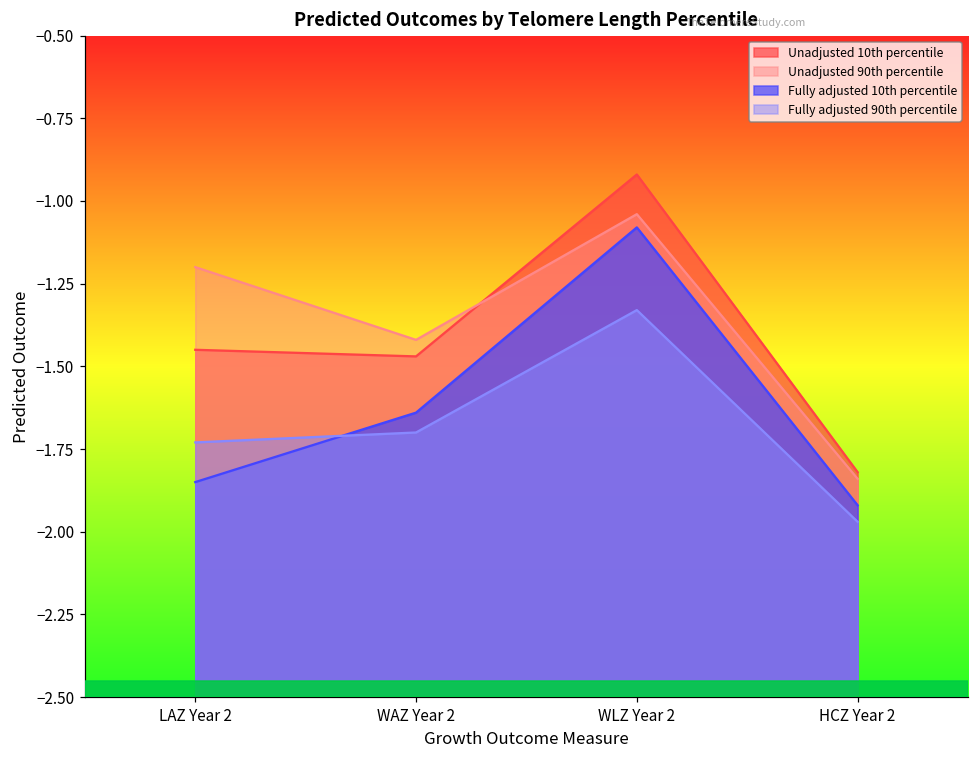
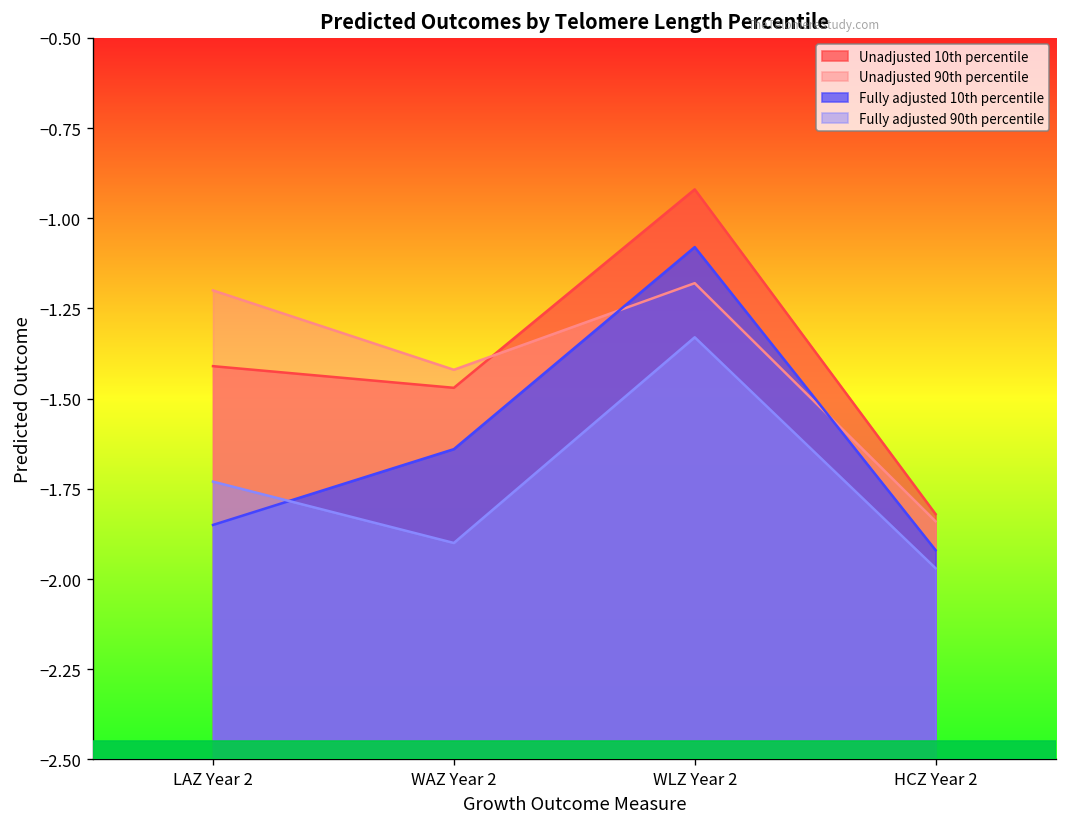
  {
    "Unadjusted 10th percentile": {
-     "LAZ Year 2": -1.45,
+     "LAZ Year 2": -1.41,
      "WAZ Year 2": -1.47,
      "WLZ Year 2": -0.92,
      "HCZ Year 2": -1.82
    },
    "Unadjusted 90th percentile": {
      "LAZ Year 2": -1.20,
      "WAZ Year 2": -1.42,
-     "WLZ Year 2": -1.04,
+     "WLZ Year 2": -1.18,
      "HCZ Year 2": -1.84
    },
    "Fully adjusted 10th percentile": {
      "LAZ Year 2": -1.85,
      "WAZ Year 2": -1.64,
      "WLZ Year 2": -1.08,
      "HCZ Year 2": -1.92
    },
    "Fully adjusted 90th percentile": {
      "LAZ Year 2": -1.73,
-     "WAZ Year 2": -1.7,
+     "WAZ Year 2": -1.9,
      "WLZ Year 2": -1.33,
      "HCZ Year 2": -1.97
    }
  }
